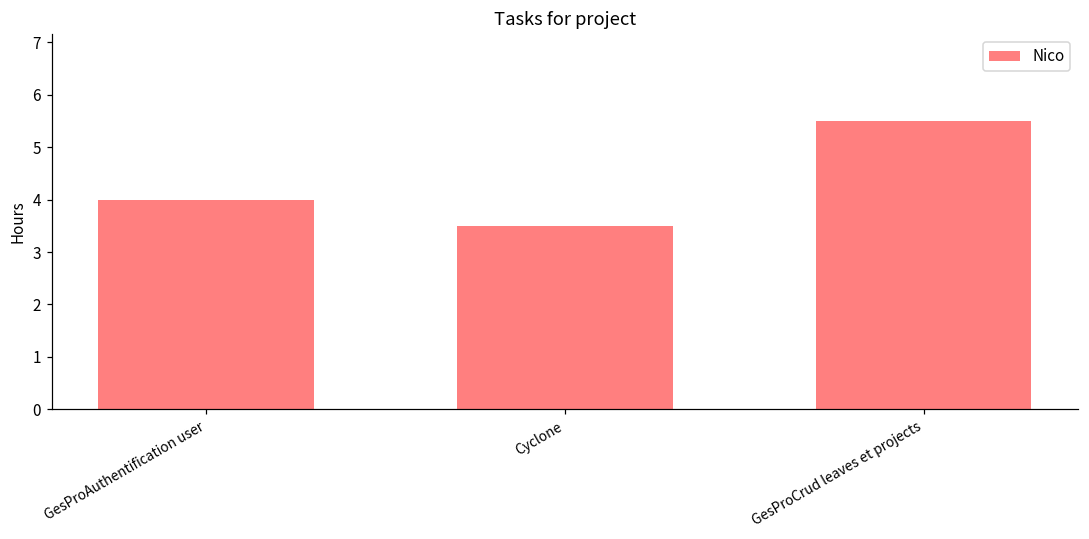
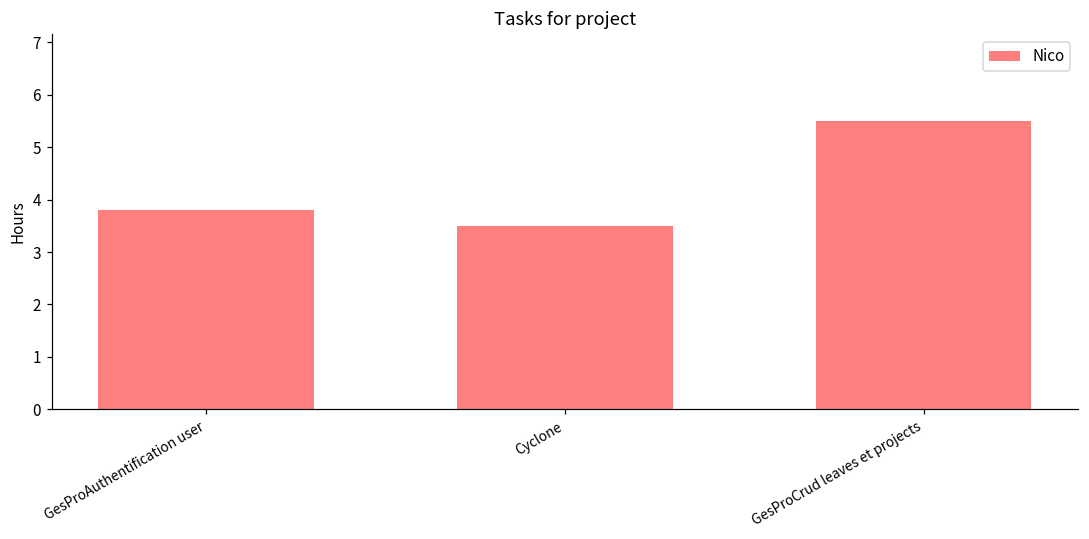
  {
-   "GesProAuthentification user": 4.0,
+   "GesProAuthentification user": 3.8,
    "Cyclone": 3.5,
    "GesProCrud leaves et projects": 5.5
  }
